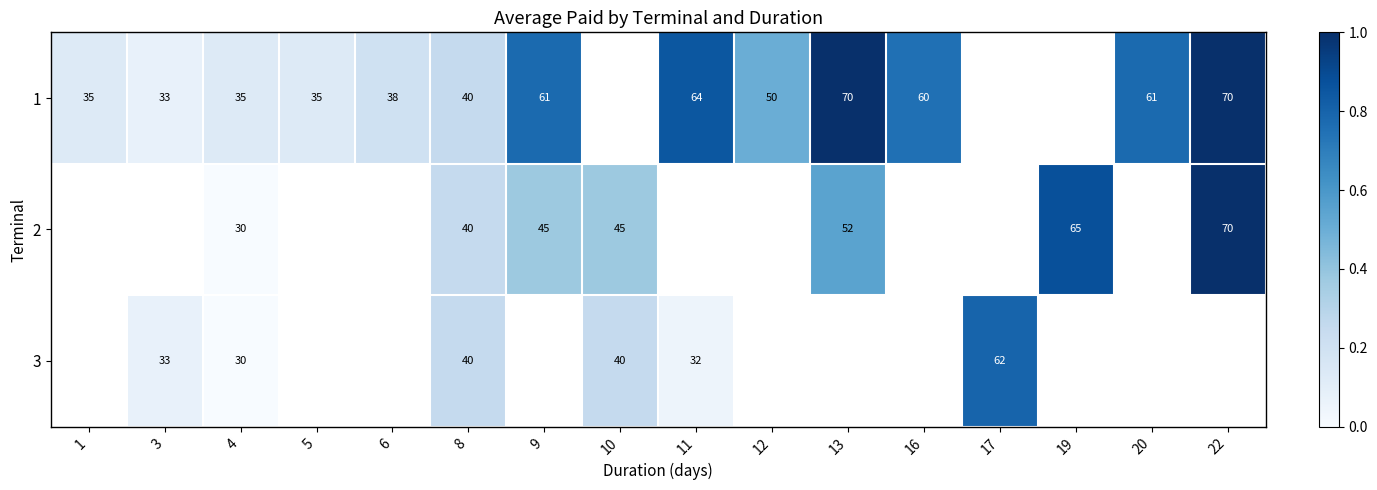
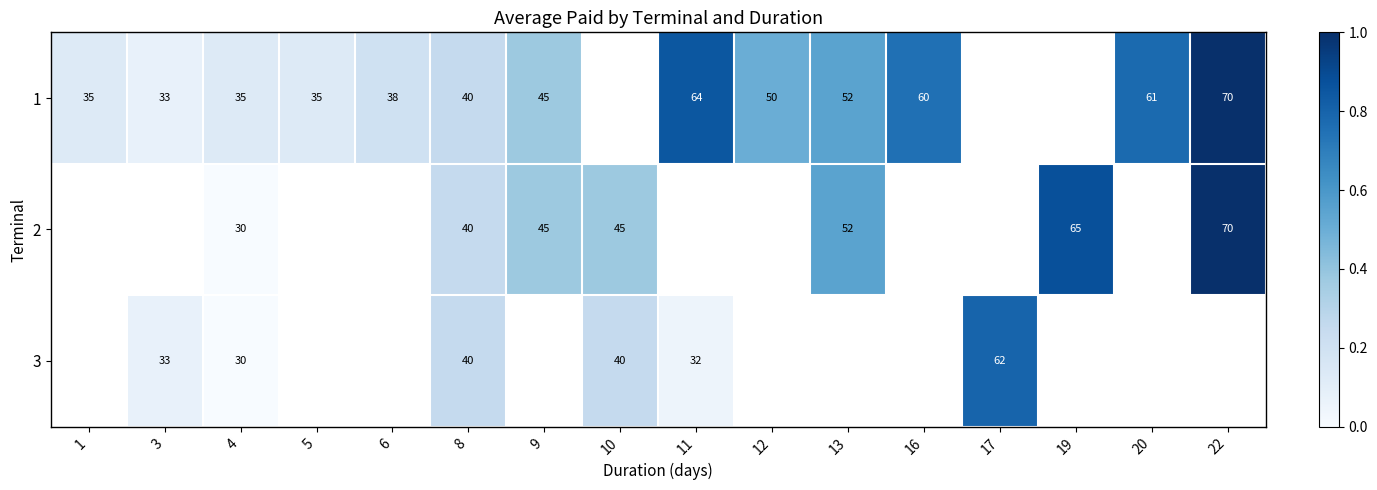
  {
    "1": {
      "1": 35,
      "3": 33,
      "4": 35,
      "5": 35,
      "6": 38,
      "8": 40,
-     "9": 61,
+     "9": 45,
      "11": 64,
      "12": 50,
-     "13": 70,
+     "13": 52,
      "16": 60,
      "20": 61,
      "22": 70
    },
    "2": {
      "4": 30,
      "8": 40,
      "9": 45,
      "10": 45,
      "13": 52,
      "19": 65,
      "22": 70
    },
    "3": {
      "3": 33,
      "4": 30,
      "8": 40,
      "10": 40,
      "11": 32,
      "17": 62
    }
  }
